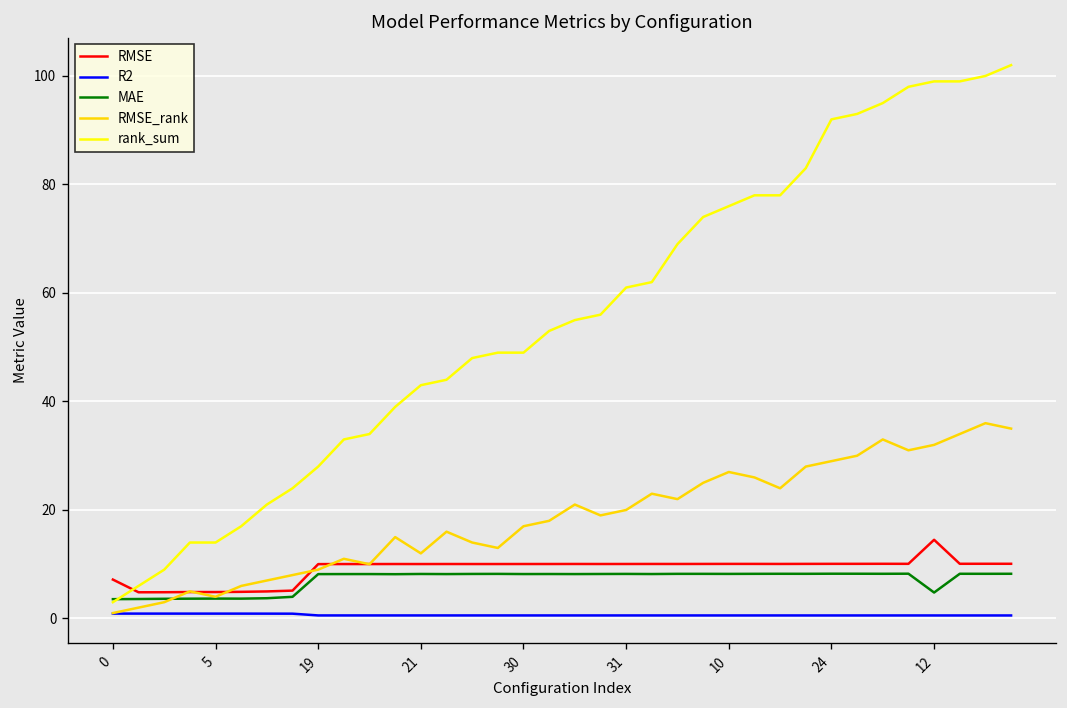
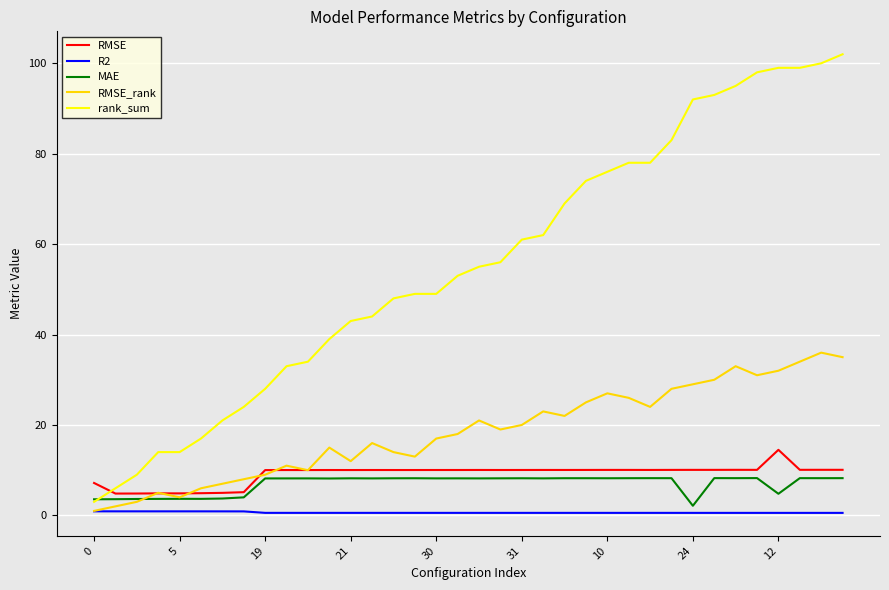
  {
    "RMSE": {
      "0": 7,
      "24": 10,
      "12": 15
    },
    "R2": {
      "24": 1,
      "12": 1
    },
    "MAE": {
-     "24": 8,
+     "24": 2,
      "12": 5
    }
  }
